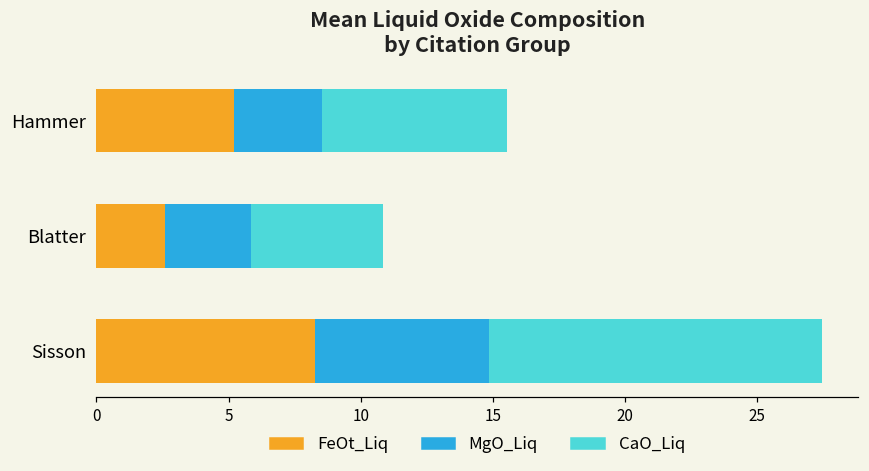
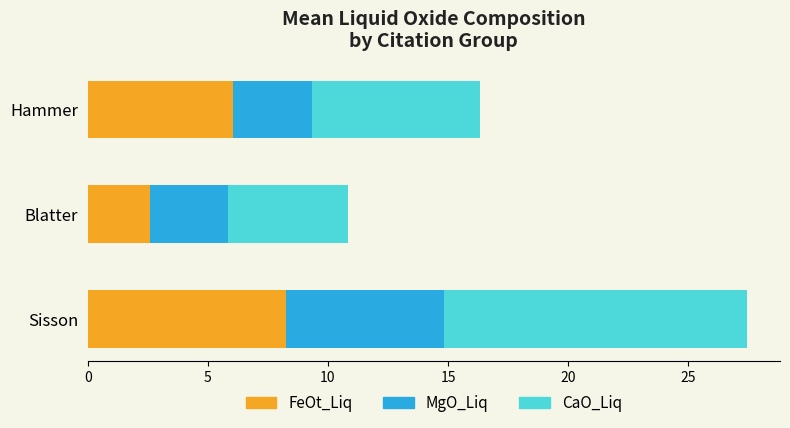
  {
    "FeOt_Liq": {
-     "Hammer": 5.2,
+     "Hammer": 6.0,
      "Blatter": 2.6,
      "Sisson": 8.3
    }
  }
